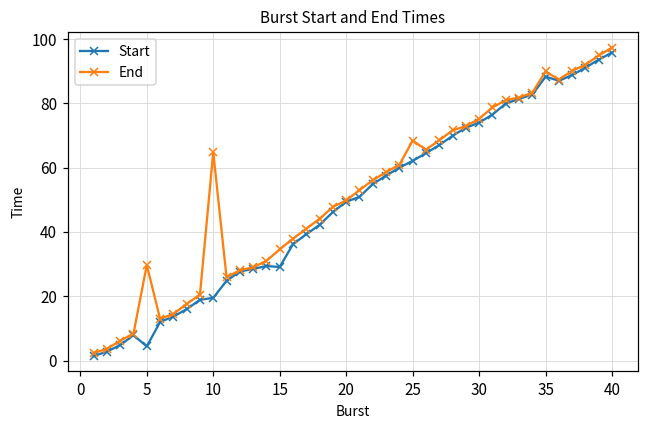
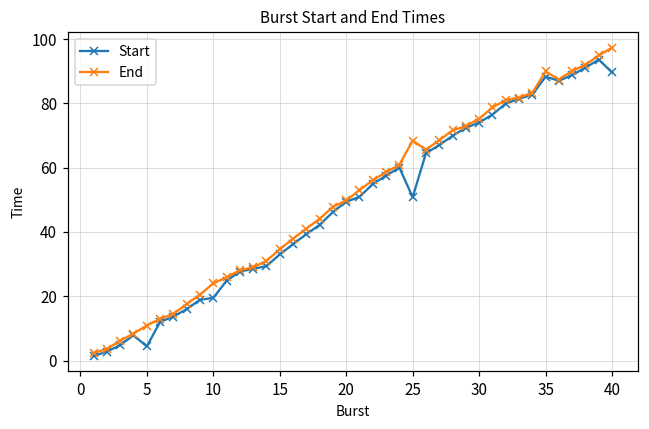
  {
    "Start": {
      "5": 4,
      "10": 20,
-     "15": 29,
-     "25": 62,
+     "15": 33,
+     "25": 51,
      "30": 74,
      "35": 88,
-     "40": 96
+     "40": 90
    },
    "End": {
-     "5": 30,
-     "10": 65,
+     "5": 11,
+     "10": 24,
      "15": 35,
      "25": 68,
      "30": 75,
      "35": 90,
      "40": 97
    }
  }
